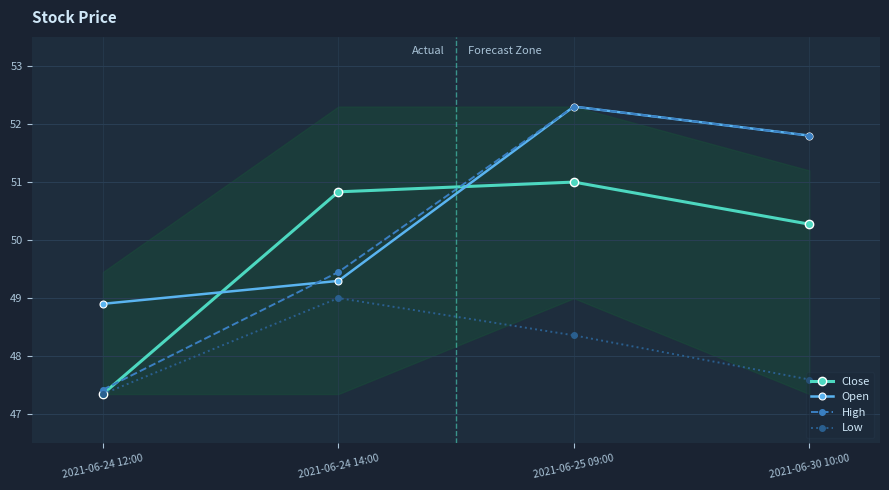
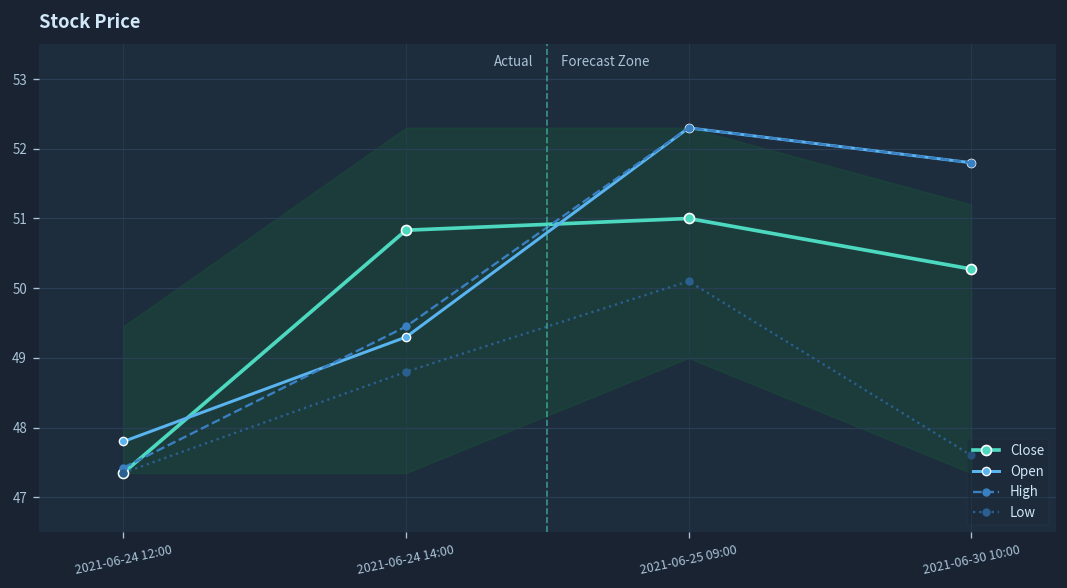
  {
    "Close": {
      "2021-06-24 14:00": 50.8,
      "2021-06-25 09:00": 51.0,
      "2021-06-30 10:00": 50.3
    },
    "Open": {
-     "2021-06-24 12:00": 48.9,
+     "2021-06-24 12:00": 47.8,
      "2021-06-24 14:00": 49.3
    },
    "High": {
      "2021-06-24 12:00": 47.4,
      "2021-06-24 14:00": 49.5
    },
    "Low": {
-     "2021-06-24 14:00": 49.0,
-     "2021-06-25 09:00": 48.4
+     "2021-06-24 14:00": 48.8,
+     "2021-06-25 09:00": 50.1
    }
  }
